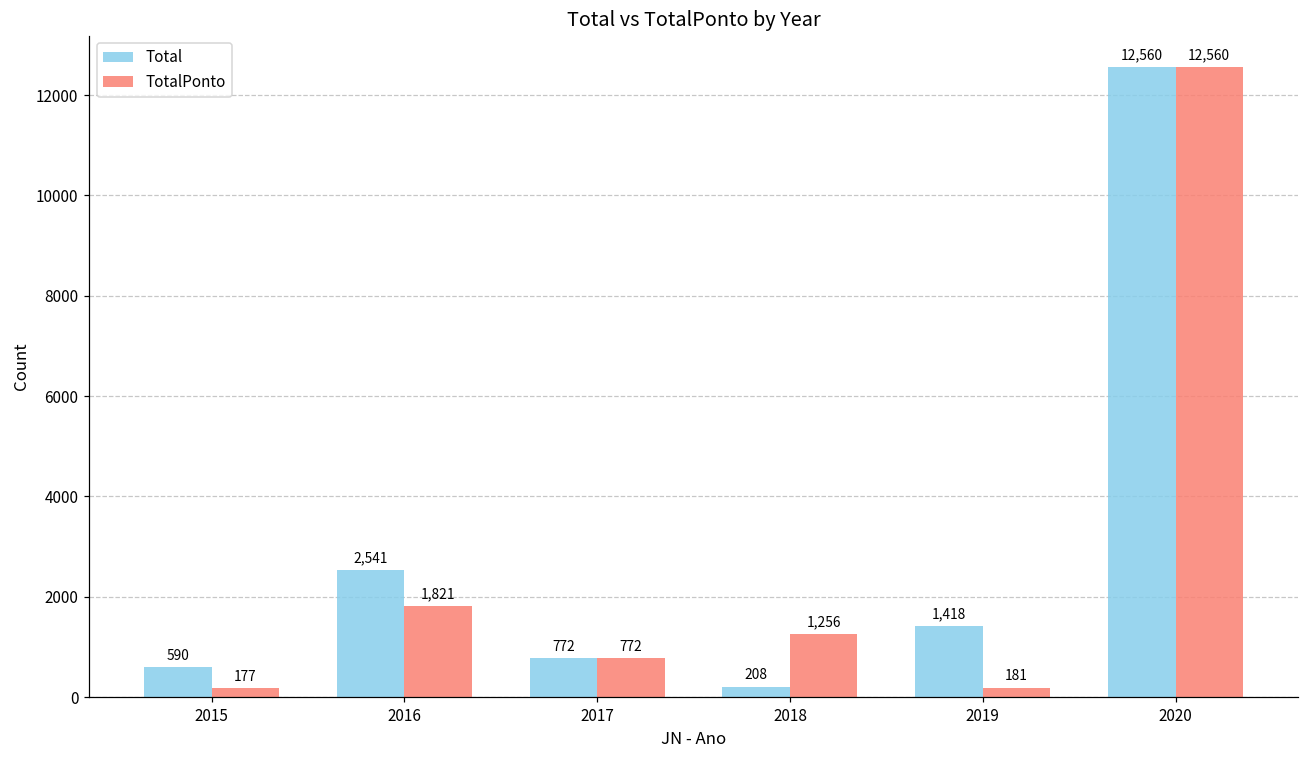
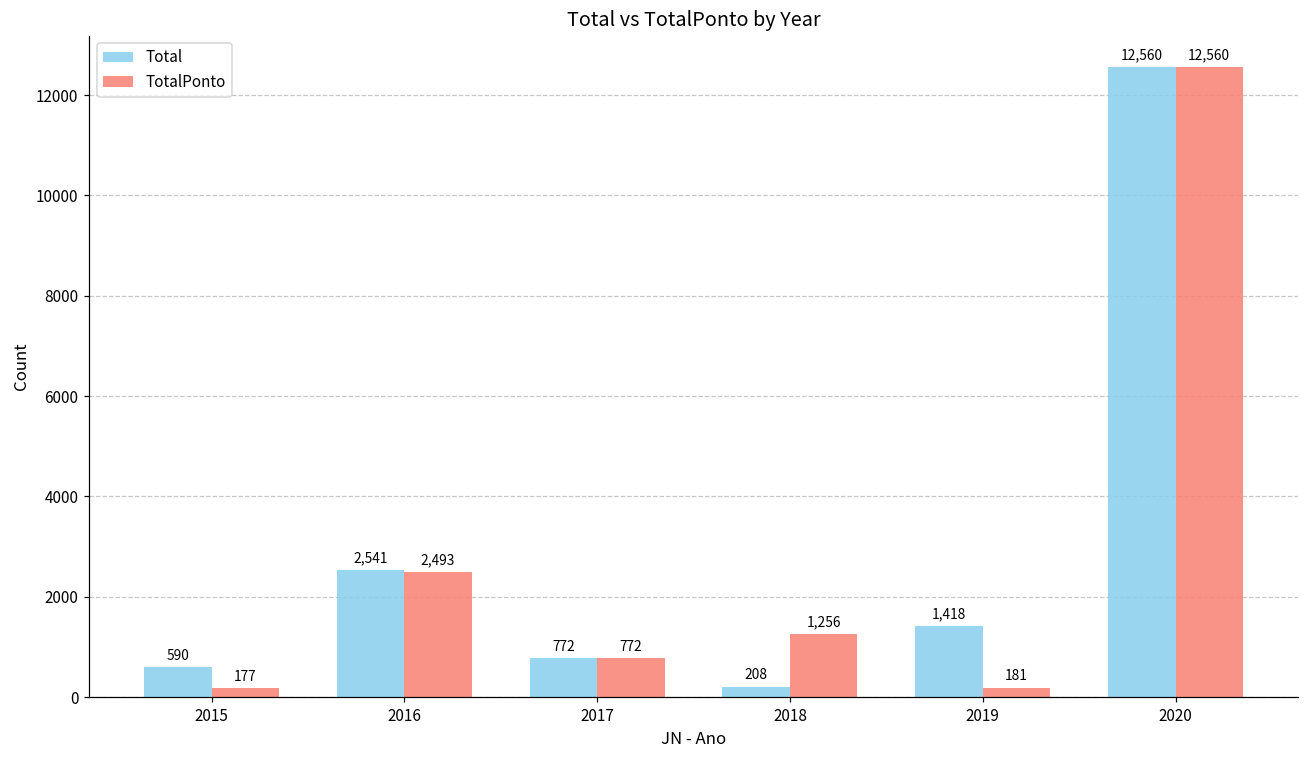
  {
    "Total": {
      "2015": "590",
      "2016": "2,541",
      "2017": "772",
      "2018": "208",
      "2019": "1,418",
      "2020": "12,560"
    },
    "TotalPonto": {
      "2015": "177",
-     "2016": "1,821",
+     "2016": "2,493",
      "2017": "772",
      "2018": "1,256",
      "2019": "181",
      "2020": "12,560"
    }
  }
